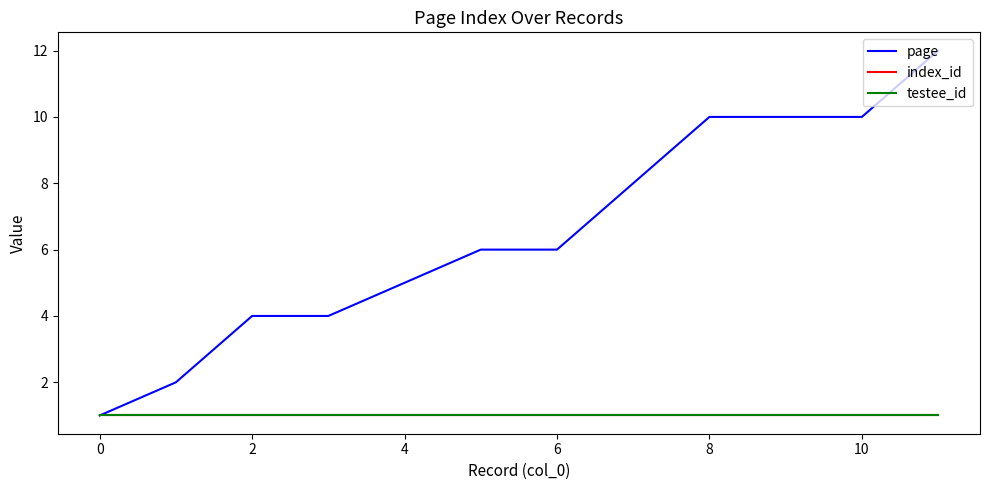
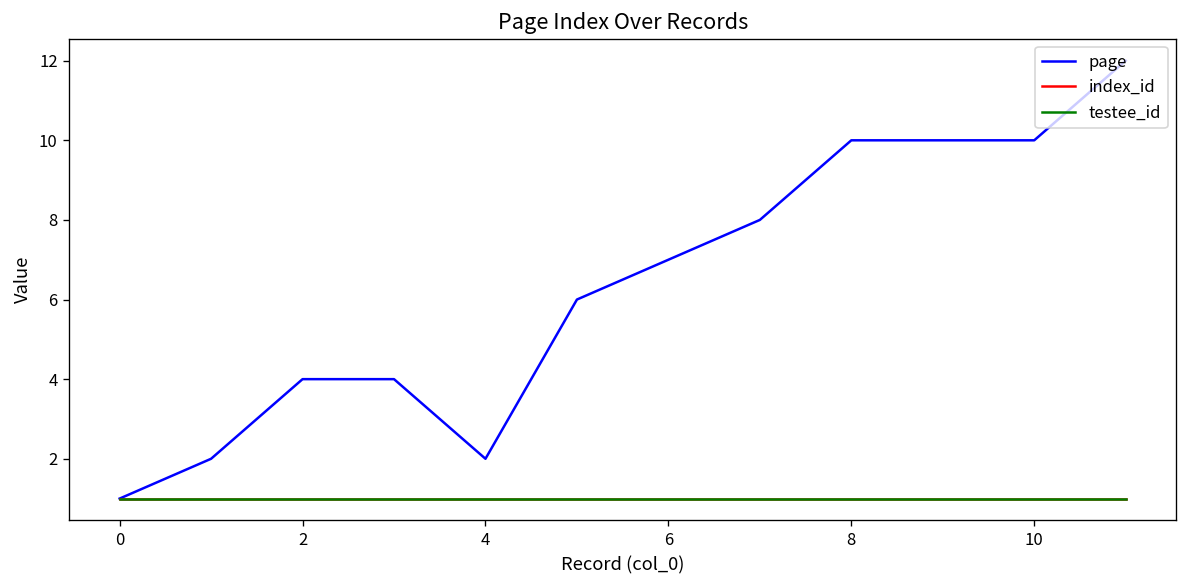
  {
    "page": {
      "2": 4,
-     "4": 5,
-     "6": 6,
+     "4": 2,
+     "6": 7,
      "8": 10,
      "10": 10
    },
    "testee_id": {
      "2": 1,
      "4": 1,
      "6": 1,
      "8": 1,
      "10": 1
    }
  }
